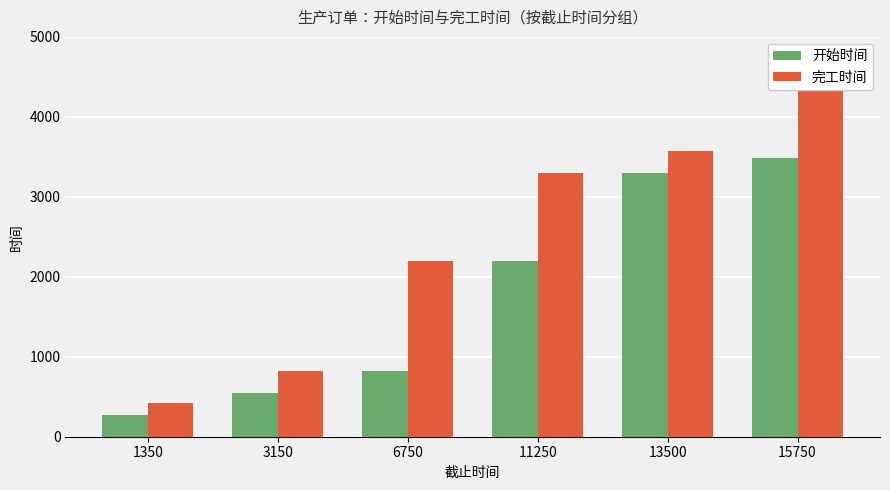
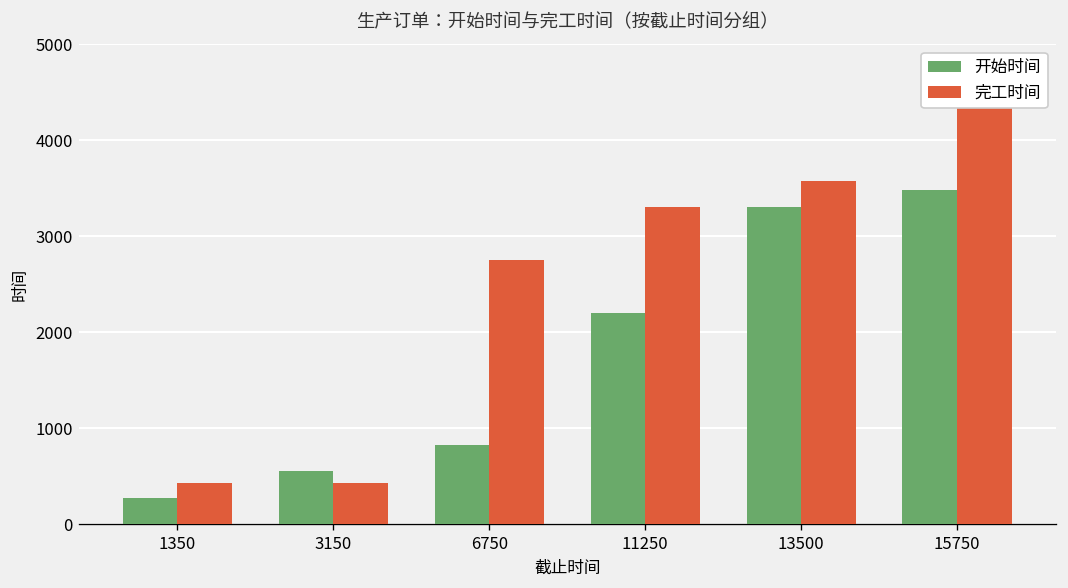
  {
    "开始时间": {
      "1350": 300,
      "3150": 600,
      "6750": 800,
      "11250": 2200,
      "13500": 3300,
      "15750": 3500
    },
    "完工时间": {
      "1350": 400,
-     "3150": 800,
-     "6750": 2200,
+     "3150": 400,
+     "6750": 2800,
      "11250": 3300,
      "13500": 3600
    }
  }
